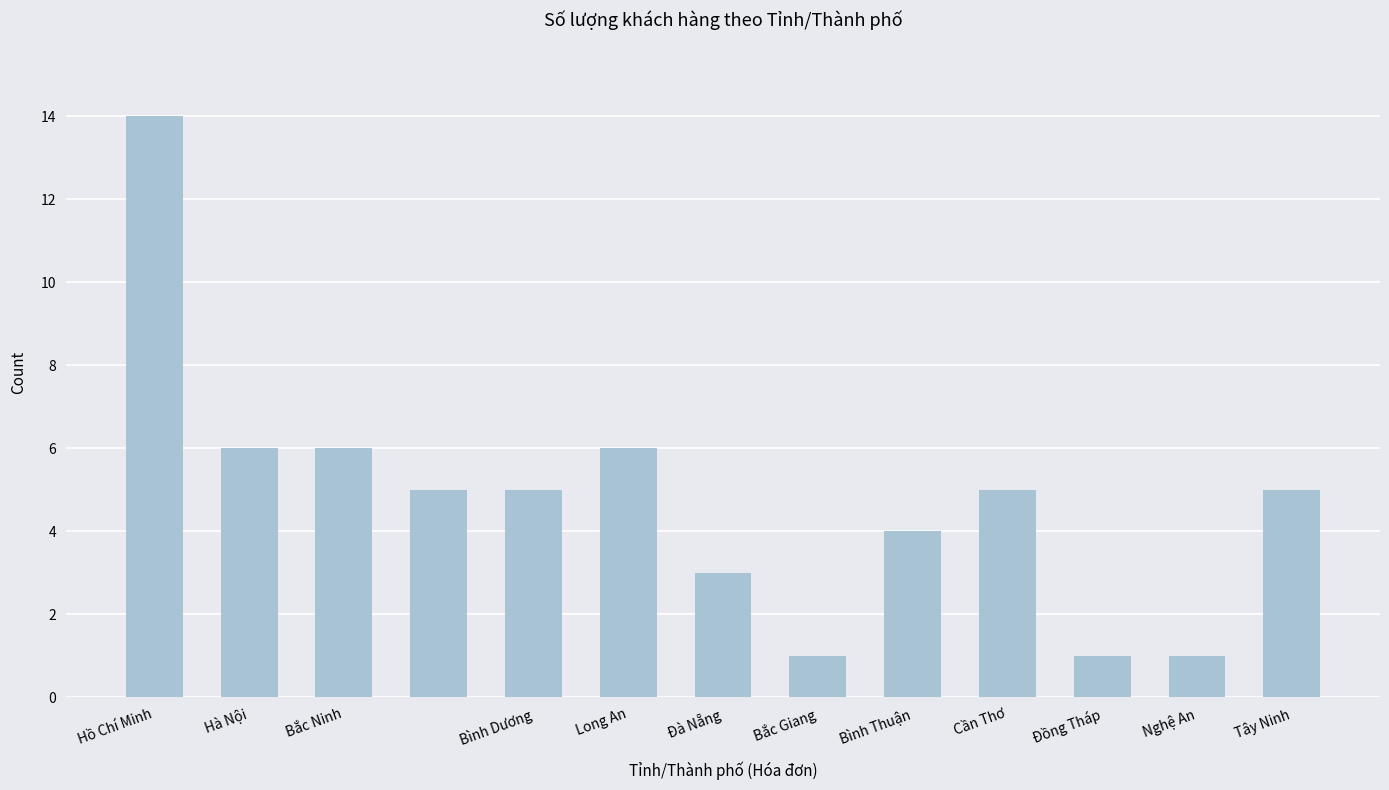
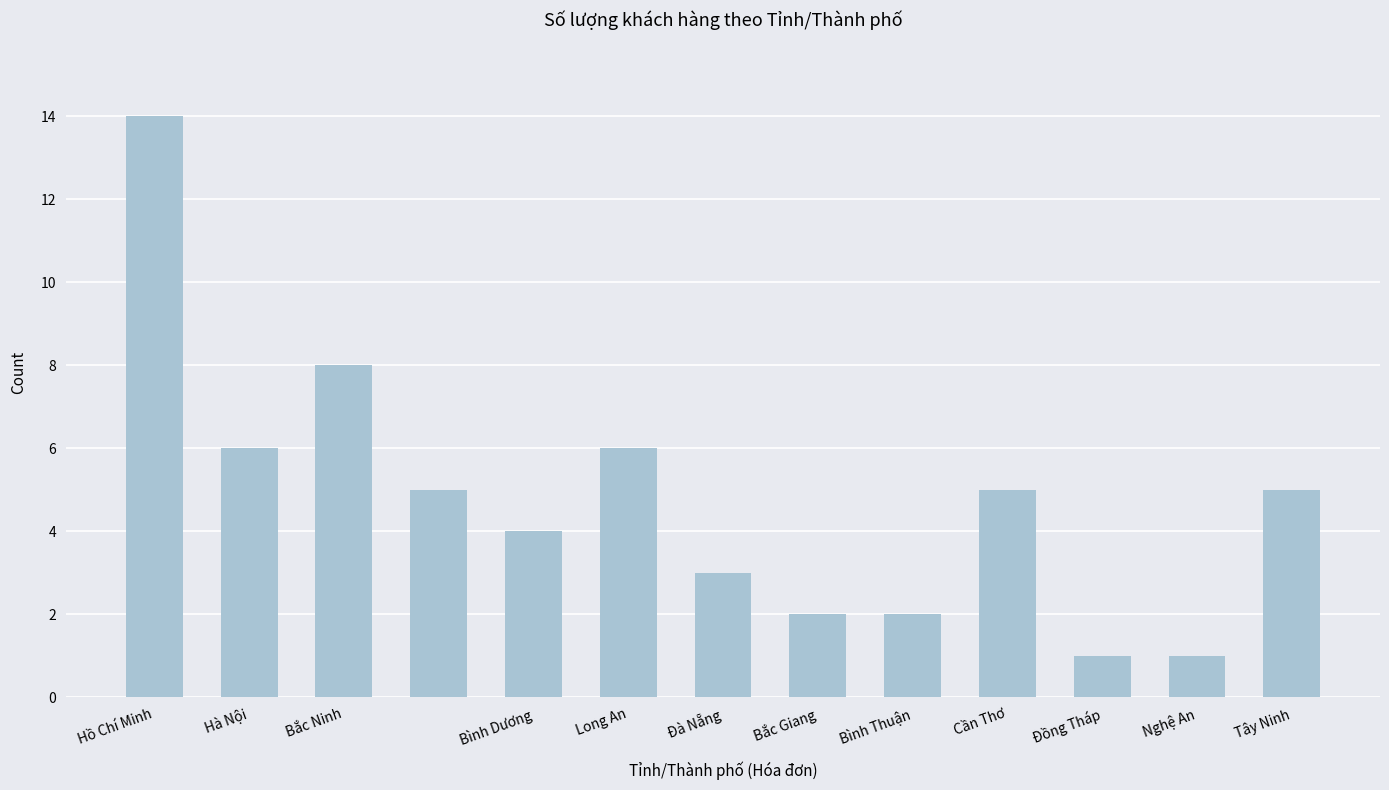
  {
    "Hồ Chí Minh": 14,
    "Hà Nội": 6,
-   "Bắc Ninh": 6,
-   "Bình Dương": 5,
+   "Bắc Ninh": 8,
+   "Bình Dương": 4,
    "Long An": 6,
    "Đà Nẵng": 3,
-   "Bắc Giang": 1,
-   "Bình Thuận": 4,
+   "Bắc Giang": 2,
+   "Bình Thuận": 2,
    "Cần Thơ": 5,
    "Đồng Tháp": 1,
    "Nghệ An": 1,
    "Tây Ninh": 5
  }
